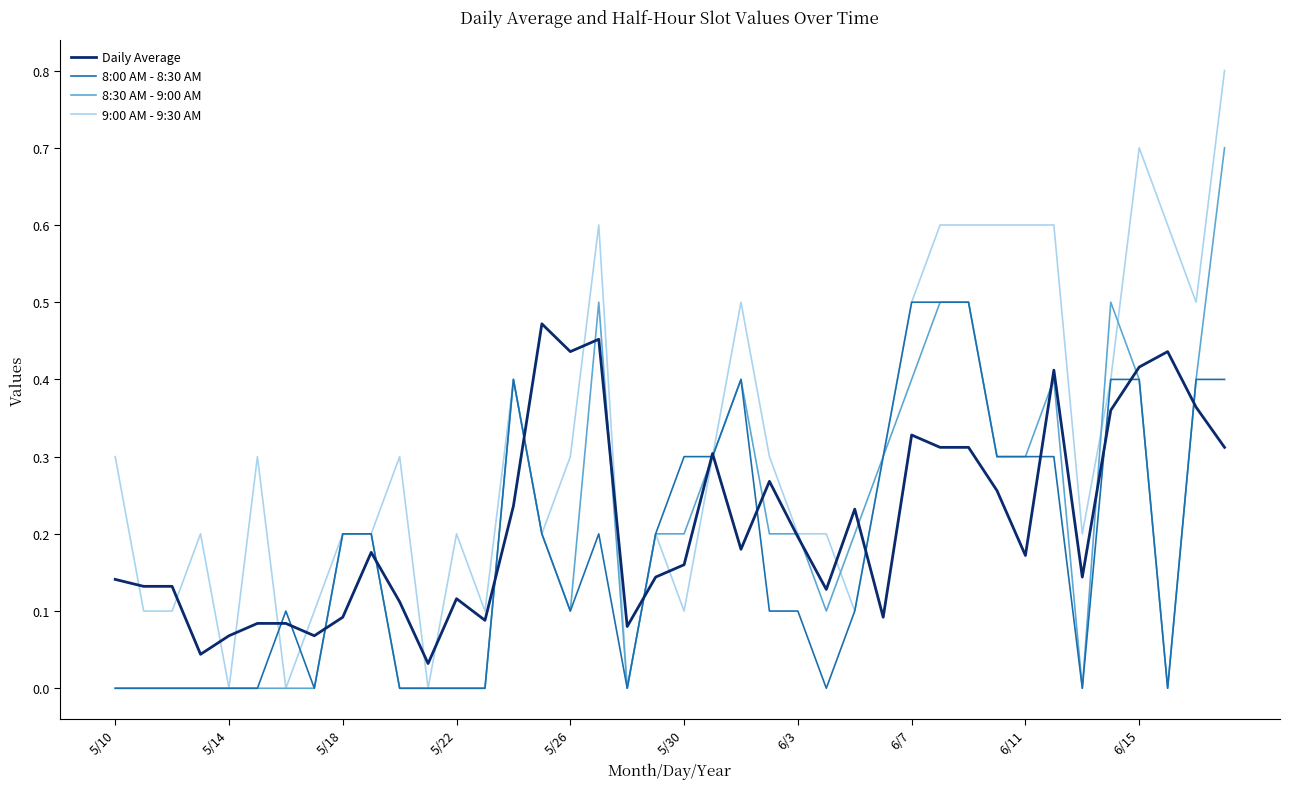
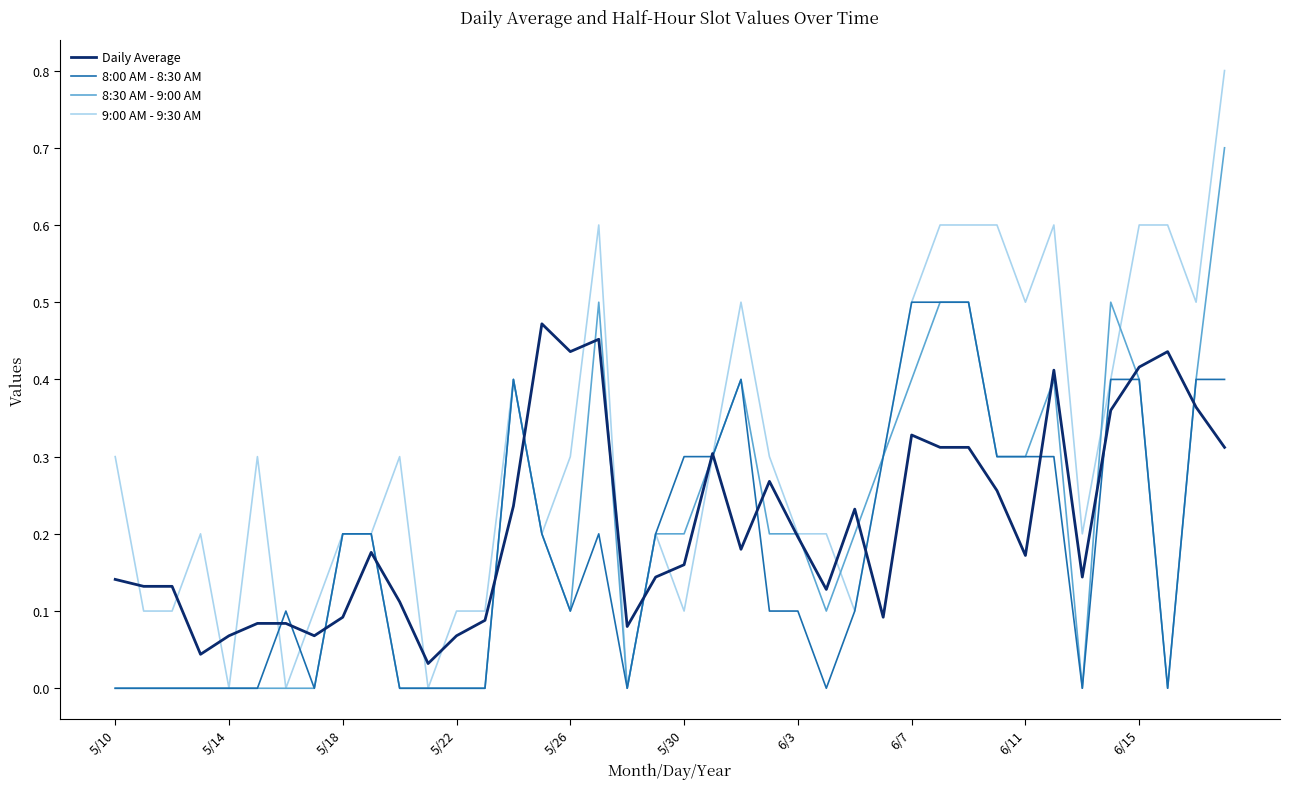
  {
    "Daily Average": {
      "5/10": 0.14,
      "5/14": 0.07,
      "5/18": 0.09,
-     "5/22": 0.12,
+     "5/22": 0.07,
      "5/26": 0.44,
      "5/30": 0.16,
      "6/3": 0.20,
      "6/7": 0.33,
      "6/11": 0.17,
      "6/15": 0.42
    },
    "8:00 AM - 8:30 AM": {
      "5/30": 0.30,
      "6/3": 0.10
    },
    "8:30 AM - 9:00 AM": {
      "5/30": 0.20,
      "6/7": 0.40
    },
    "9:00 AM - 9:30 AM": {
      "5/10": 0.3,
-     "5/22": 0.2,
+     "5/22": 0.1,
      "5/26": 0.3,
      "5/30": 0.1,
-     "6/11": 0.6,
-     "6/15": 0.7
+     "6/11": 0.5,
+     "6/15": 0.6
    }
  }
